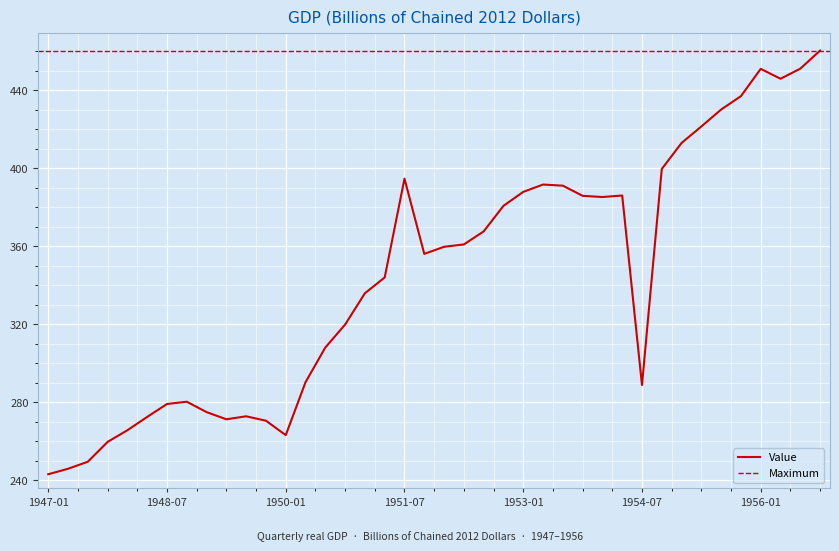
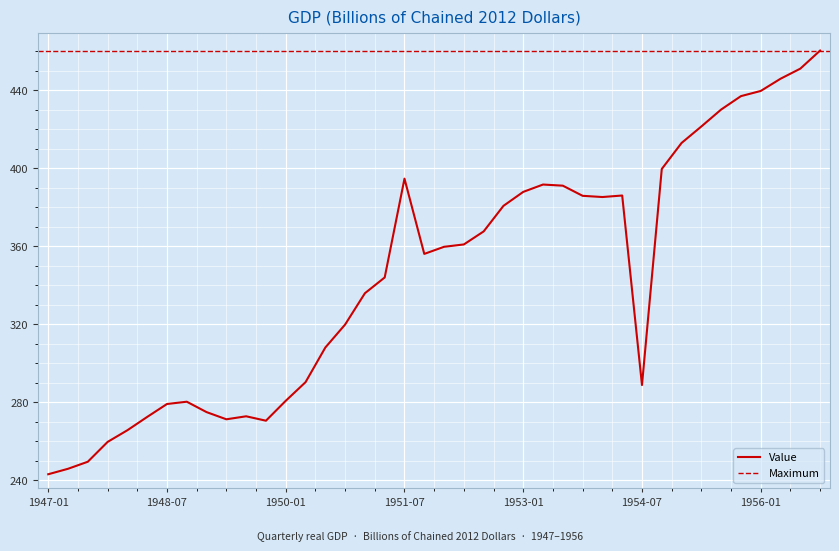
  {
    "1947-01": 243,
    "1948-07": 279,
-   "1950-01": 263,
+   "1950-01": 281,
    "1951-07": 395,
    "1953-01": 388,
    "1954-07": 289,
-   "1956-01": 451
+   "1956-01": 440
  }
